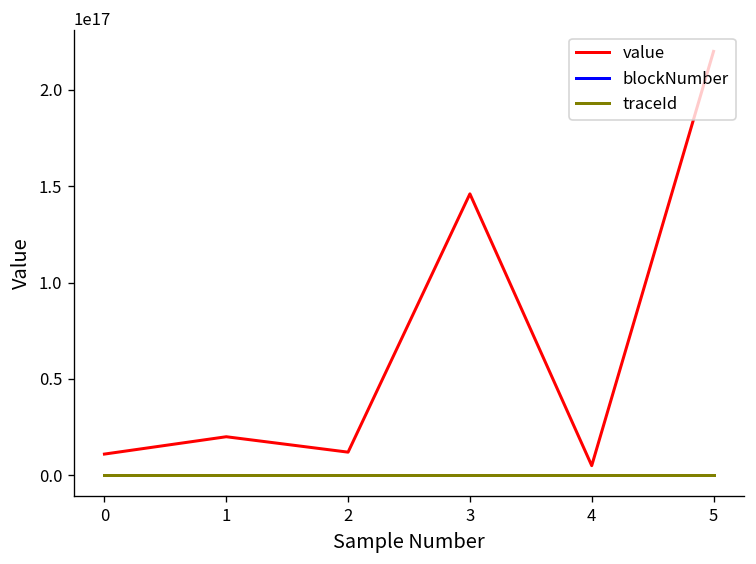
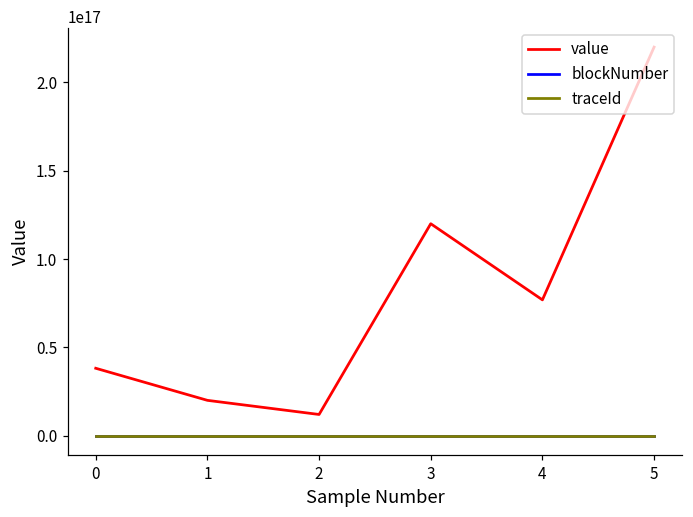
  {
    "value": {
-     "0": 11000000000000000,
+     "0": 38000000000000000,
      "1": 20000000000000000,
      "2": 12000000000000000,
-     "3": 146000000000000000,
-     "4": 5000000000000000
+     "3": 120000000000000000,
+     "4": 77000000000000000
    },
    "traceId": {
      "0": 0,
      "1": 0,
      "2": 0,
      "3": 0,
      "4": 0,
      "5": 0
    }
  }
